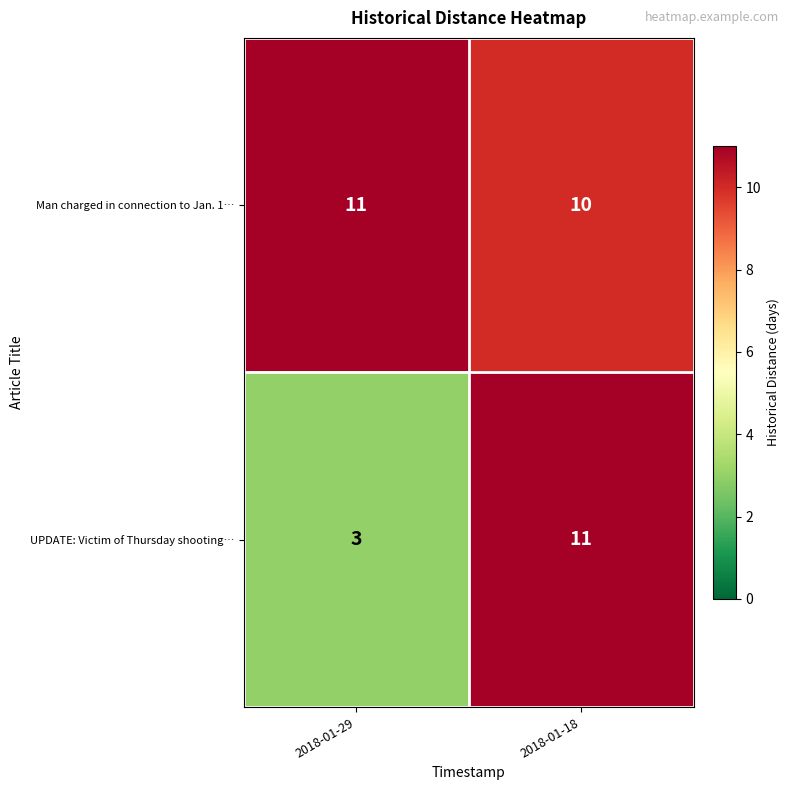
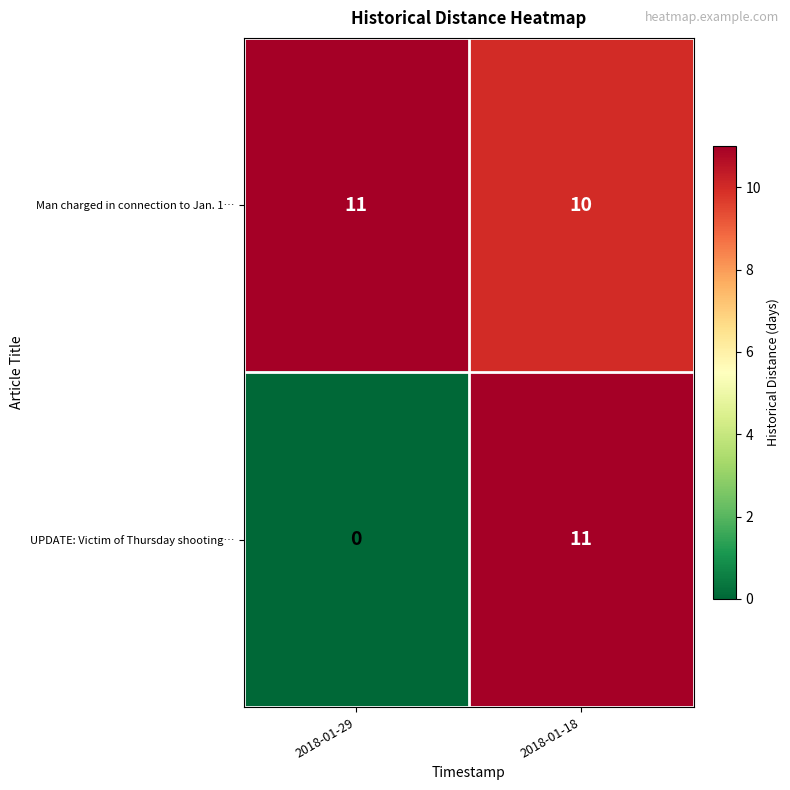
  {
    "Man charged in connection to Jan. 1…": {
      "2018-01-29": 11,
      "2018-01-18": 10
    },
    "UPDATE: Victim of Thursday shooting…": {
-     "2018-01-29": 3,
+     "2018-01-29": 0,
      "2018-01-18": 11
    }
  }
